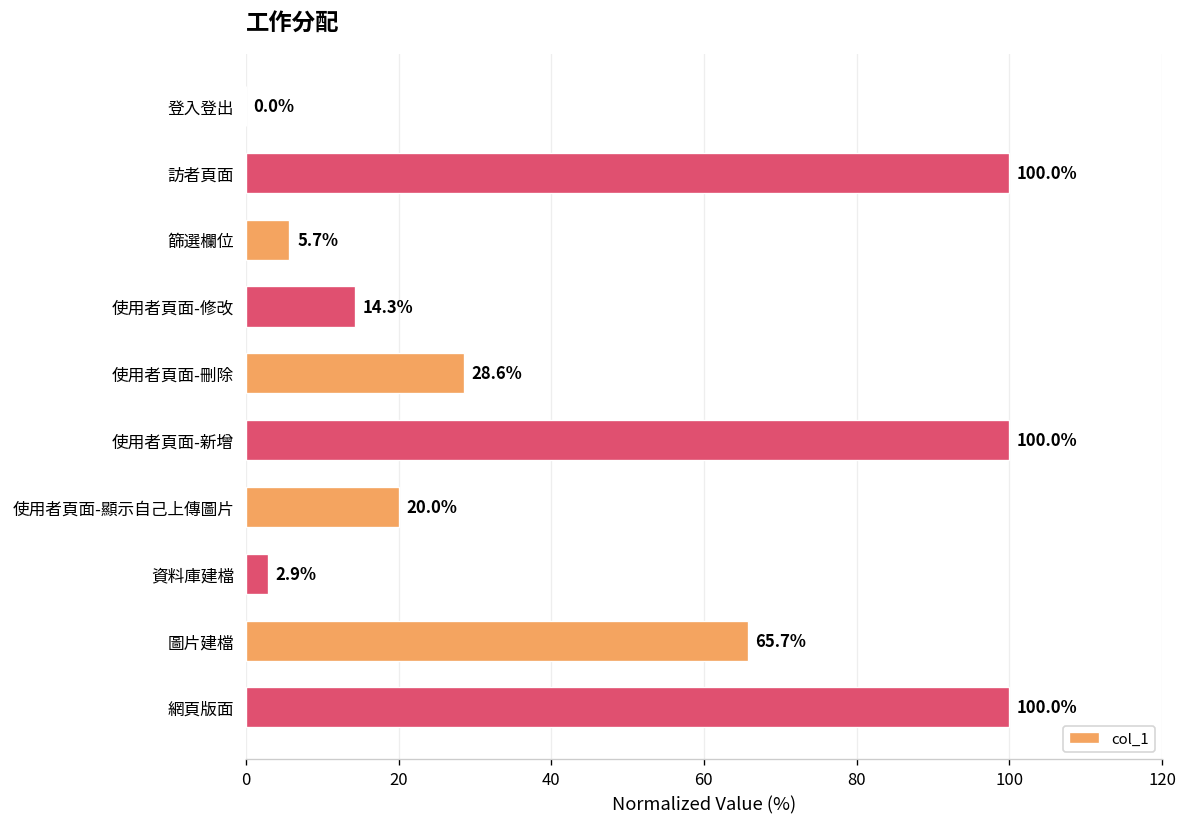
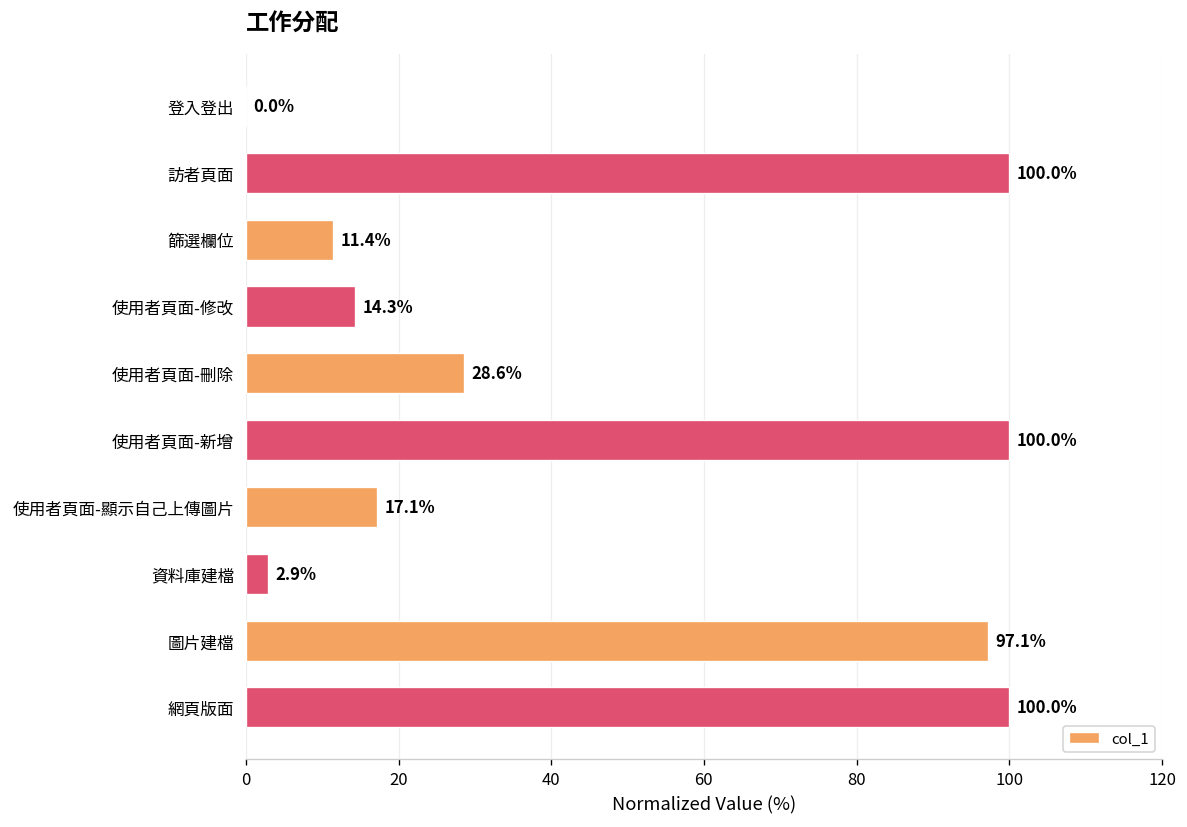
  {
    "登入登出": "0.0%",
    "訪者頁面": "100.0%",
-   "篩選欄位": "5.7%",
+   "篩選欄位": "11.4%",
    "使用者頁面-修改": "14.3%",
    "使用者頁面-刪除": "28.6%",
    "使用者頁面-新增": "100.0%",
-   "使用者頁面-顯示自己上傳圖片": "20.0%",
+   "使用者頁面-顯示自己上傳圖片": "17.1%",
    "資料庫建檔": "2.9%",
-   "圖片建檔": "65.7%",
+   "圖片建檔": "97.1%",
    "網頁版面": "100.0%"
  }
